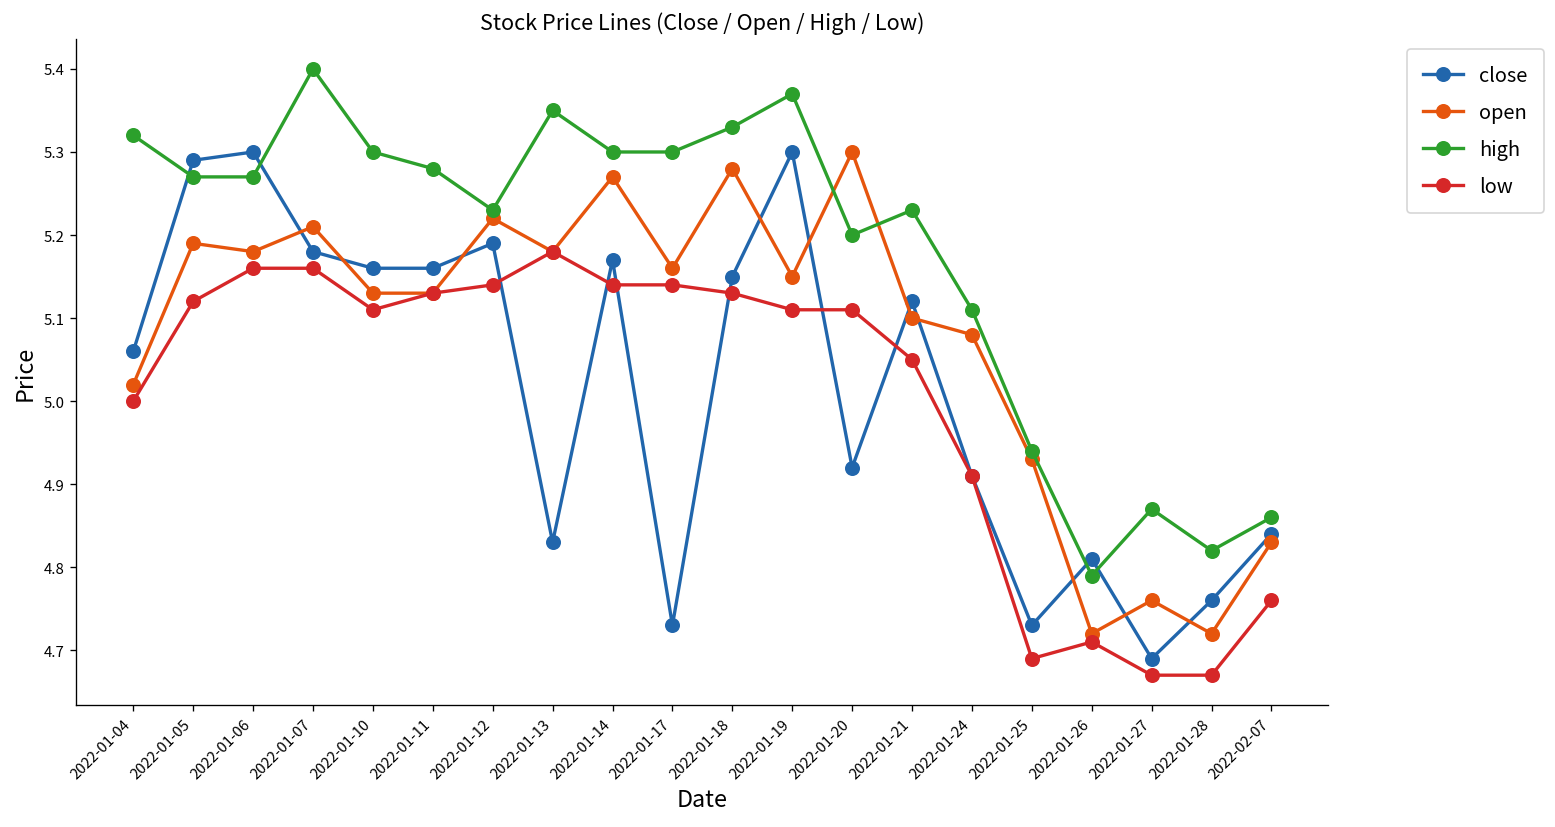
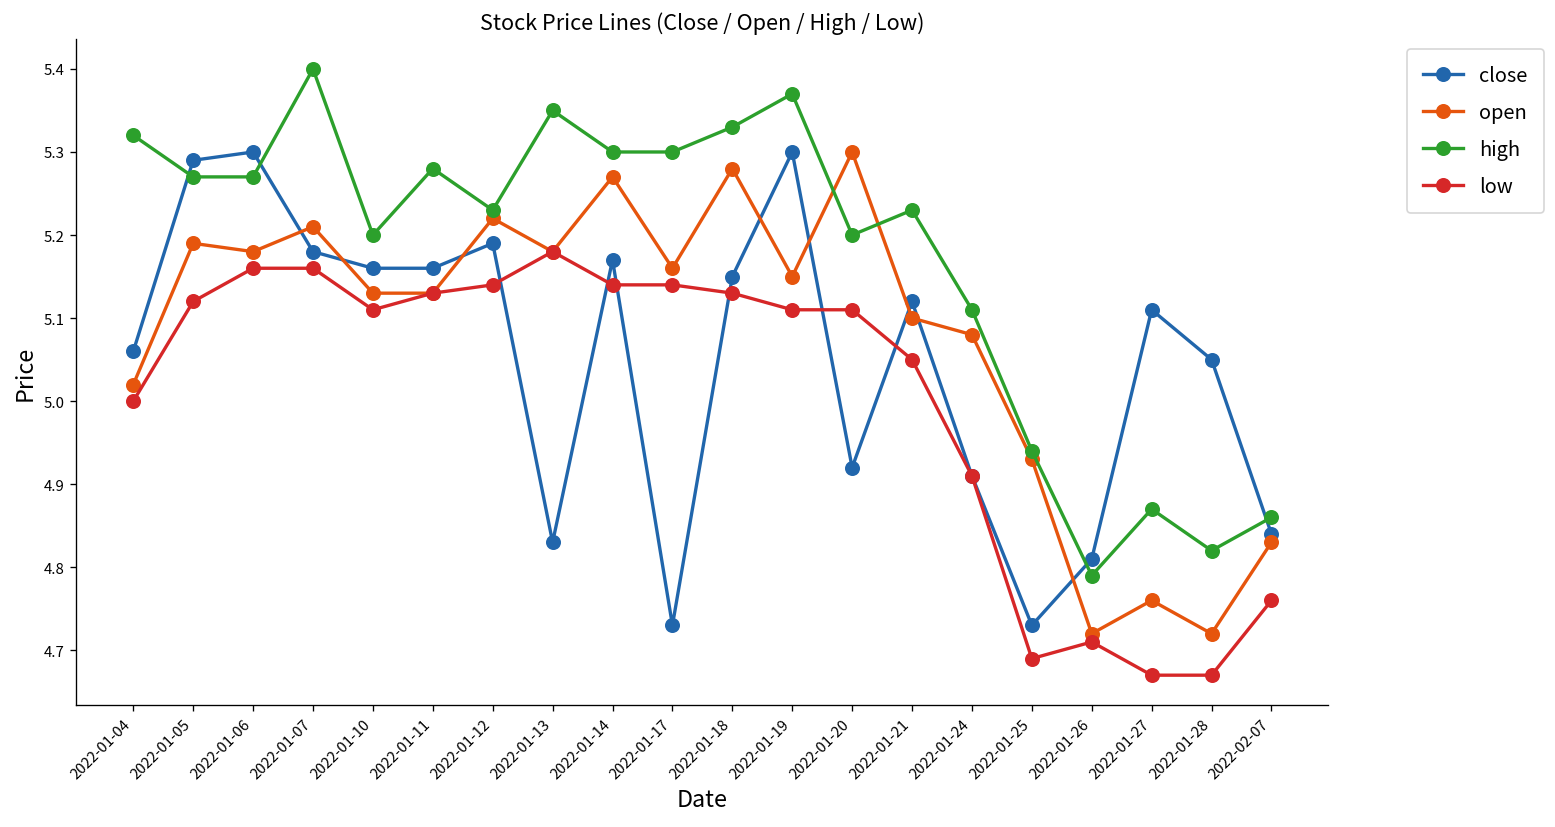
  {
    "close": {
      "2022-01-04": 5.06,
      "2022-01-05": 5.29,
      "2022-01-06": 5.30,
      "2022-01-07": 5.18,
      "2022-01-10": 5.16,
      "2022-01-11": 5.16,
      "2022-01-12": 5.19,
      "2022-01-13": 4.83,
      "2022-01-14": 5.17,
      "2022-01-17": 4.73,
      "2022-01-18": 5.15,
      "2022-01-19": 5.30,
      "2022-01-20": 4.92,
      "2022-01-21": 5.12,
      "2022-01-25": 4.73,
      "2022-01-26": 4.81,
-     "2022-01-27": 4.69,
-     "2022-01-28": 4.76,
+     "2022-01-27": 5.11,
+     "2022-01-28": 5.05,
      "2022-02-07": 4.84
    },
    "high": {
      "2022-01-04": 5.32,
      "2022-01-05": 5.27,
      "2022-01-06": 5.27,
      "2022-01-07": 5.4,
-     "2022-01-10": 5.3,
+     "2022-01-10": 5.2,
      "2022-01-11": 5.28,
      "2022-01-12": 5.23,
      "2022-01-13": 5.35,
      "2022-01-14": 5.3,
      "2022-01-17": 5.3,
      "2022-01-18": 5.33,
      "2022-01-19": 5.37,
      "2022-01-20": 5.2,
      "2022-01-21": 5.23,
      "2022-01-24": 5.11,
      "2022-01-25": 4.94,
      "2022-01-26": 4.79,
      "2022-01-27": 4.87,
      "2022-01-28": 4.82,
      "2022-02-07": 4.86
    }
  }
